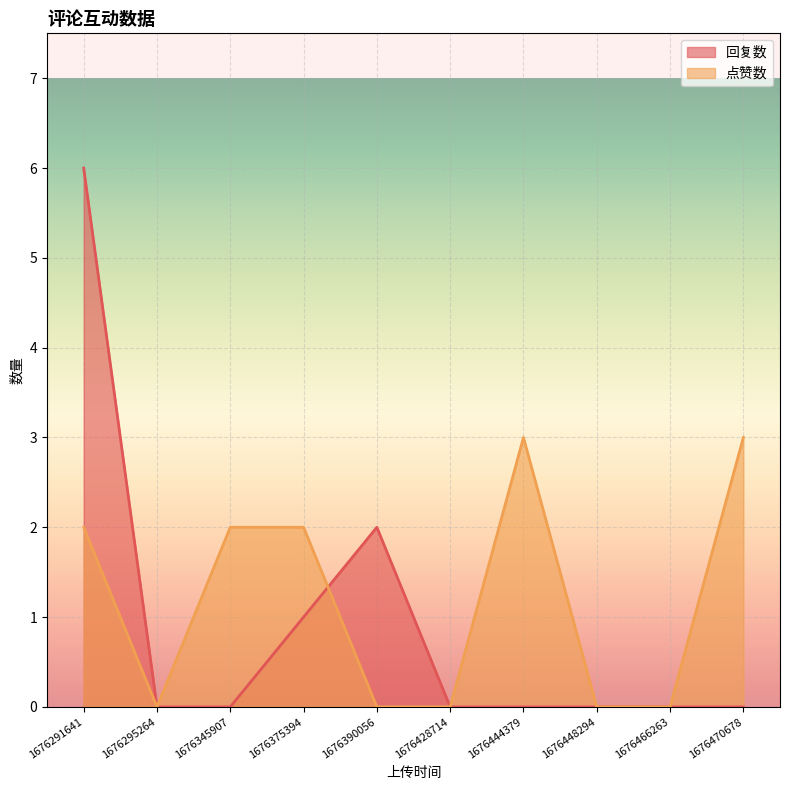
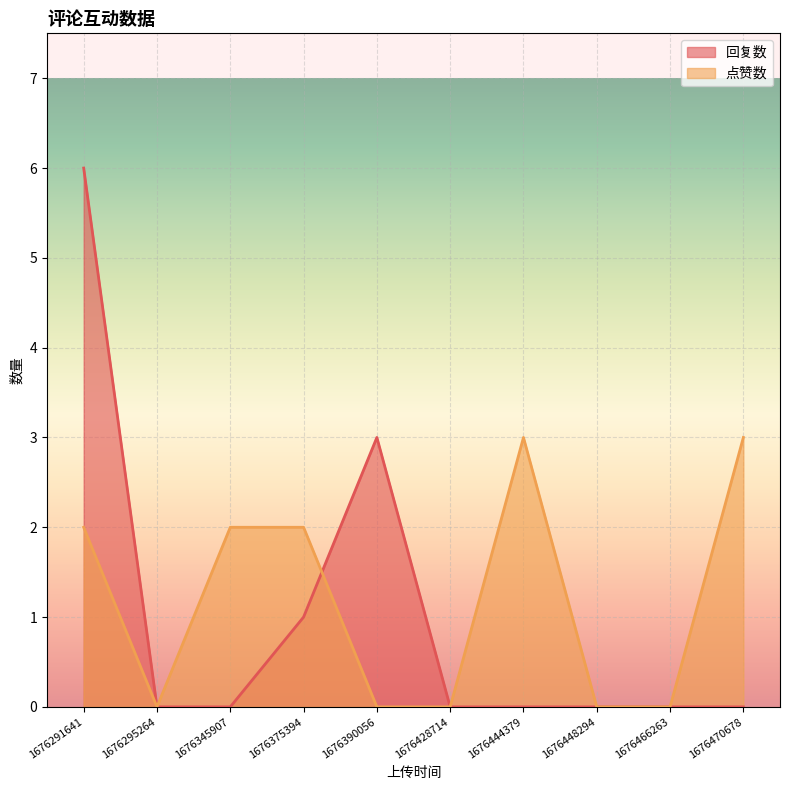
  {
    "回复数": {
      "1676291641": 6,
      "1676345907": 0,
      "1676375394": 1,
-     "1676390056": 2,
+     "1676390056": 3,
      "1676444379": 0,
      "1676470678": 0
    },
    "点赞数": {
      "1676291641": 2,
      "1676345907": 2,
      "1676375394": 2,
      "1676390056": 0,
      "1676444379": 3,
      "1676470678": 3
    }
  }
